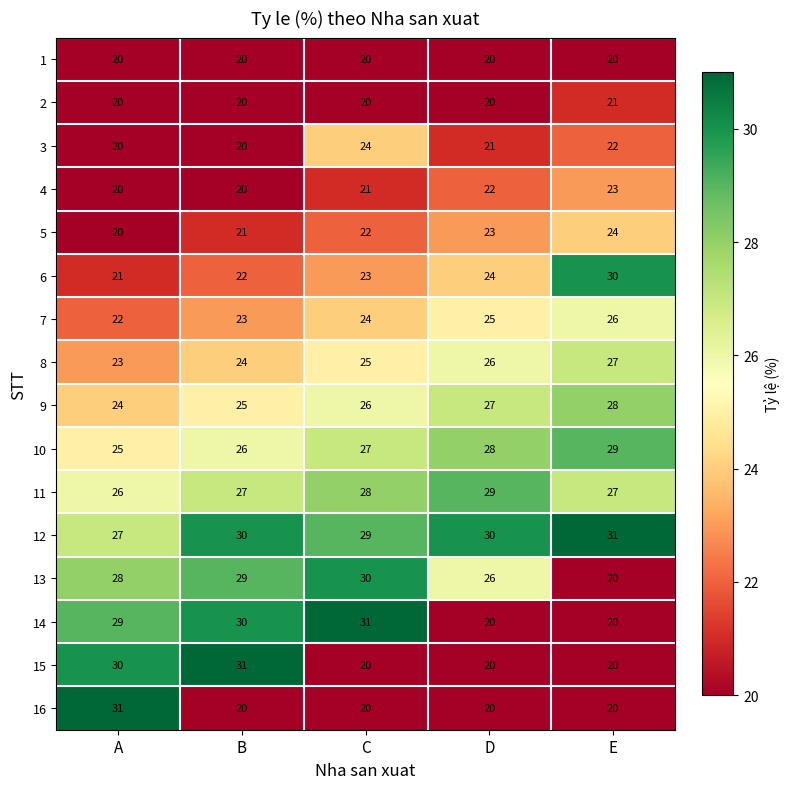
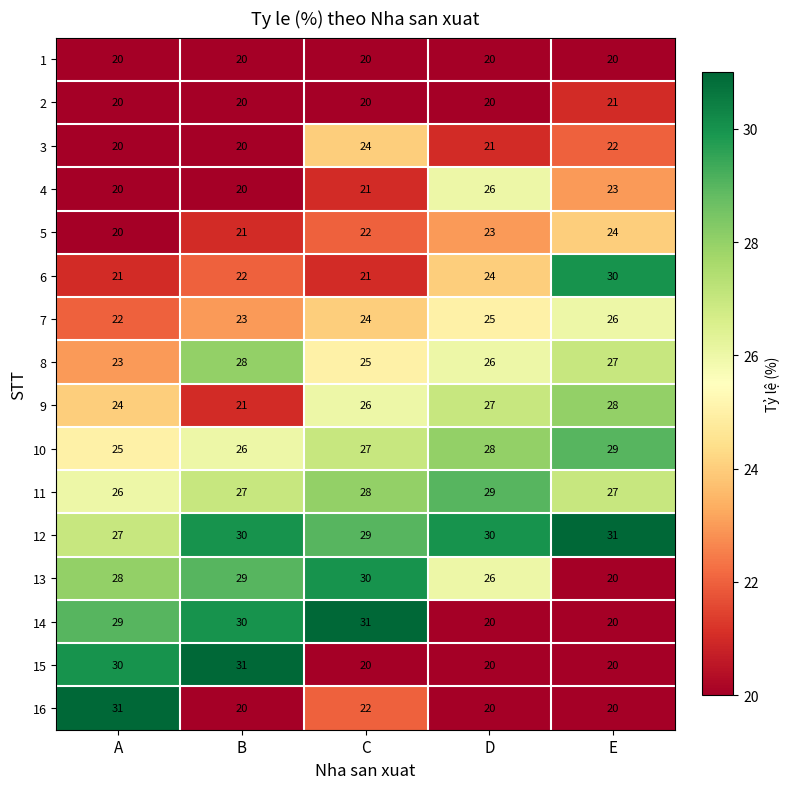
  {
    "1": {
      "A": 20,
      "B": 20,
      "C": 20,
      "D": 20,
      "E": 20
    },
    "2": {
      "A": 20,
      "B": 20,
      "C": 20,
      "D": 20,
      "E": 21
    },
    "3": {
      "A": 20,
      "B": 20,
      "C": 24,
      "D": 21,
      "E": 22
    },
    "4": {
      "A": 20,
      "B": 20,
      "C": 21,
-     "D": 22,
+     "D": 26,
      "E": 23
    },
    "5": {
      "A": 20,
      "B": 21,
      "C": 22,
      "D": 23,
      "E": 24
    },
    "6": {
      "A": 21,
      "B": 22,
-     "C": 23,
+     "C": 21,
      "D": 24,
      "E": 30
    },
    "7": {
      "A": 22,
      "B": 23,
      "C": 24,
      "D": 25,
      "E": 26
    },
    "8": {
      "A": 23,
-     "B": 24,
+     "B": 28,
      "C": 25,
      "D": 26,
      "E": 27
    },
    "9": {
      "A": 24,
-     "B": 25,
+     "B": 21,
      "C": 26,
      "D": 27,
      "E": 28
    },
    "10": {
      "A": 25,
      "B": 26,
      "C": 27,
      "D": 28,
      "E": 29
    },
    "11": {
      "A": 26,
      "B": 27,
      "C": 28,
      "D": 29,
      "E": 27
    },
    "12": {
      "A": 27,
      "B": 30,
      "C": 29,
      "D": 30,
      "E": 31
    },
    "13": {
      "A": 28,
      "B": 29,
      "C": 30,
      "D": 26,
      "E": 20
    },
    "14": {
      "A": 29,
      "B": 30,
      "C": 31,
      "D": 20,
      "E": 20
    },
    "15": {
      "A": 30,
      "B": 31,
      "C": 20,
      "D": 20,
      "E": 20
    },
    "16": {
      "A": 31,
      "B": 20,
-     "C": 20,
+     "C": 22,
      "D": 20,
      "E": 20
    }
  }
